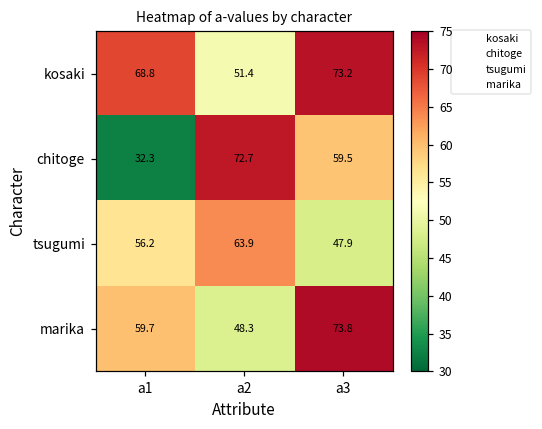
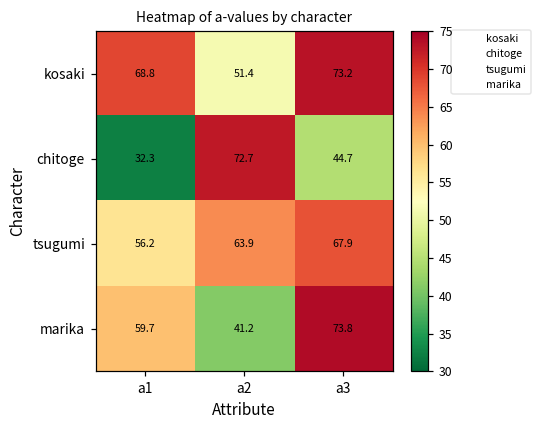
  {
    "kosaki": {
      "a1": 68.8,
      "a2": 51.4,
      "a3": 73.2
    },
    "chitoge": {
      "a1": 32.3,
      "a2": 72.7,
-     "a3": 59.5
+     "a3": 44.7
    },
    "tsugumi": {
      "a1": 56.2,
      "a2": 63.9,
-     "a3": 47.9
+     "a3": 67.9
    },
    "marika": {
      "a1": 59.7,
-     "a2": 48.3,
+     "a2": 41.2,
      "a3": 73.8
    }
  }
